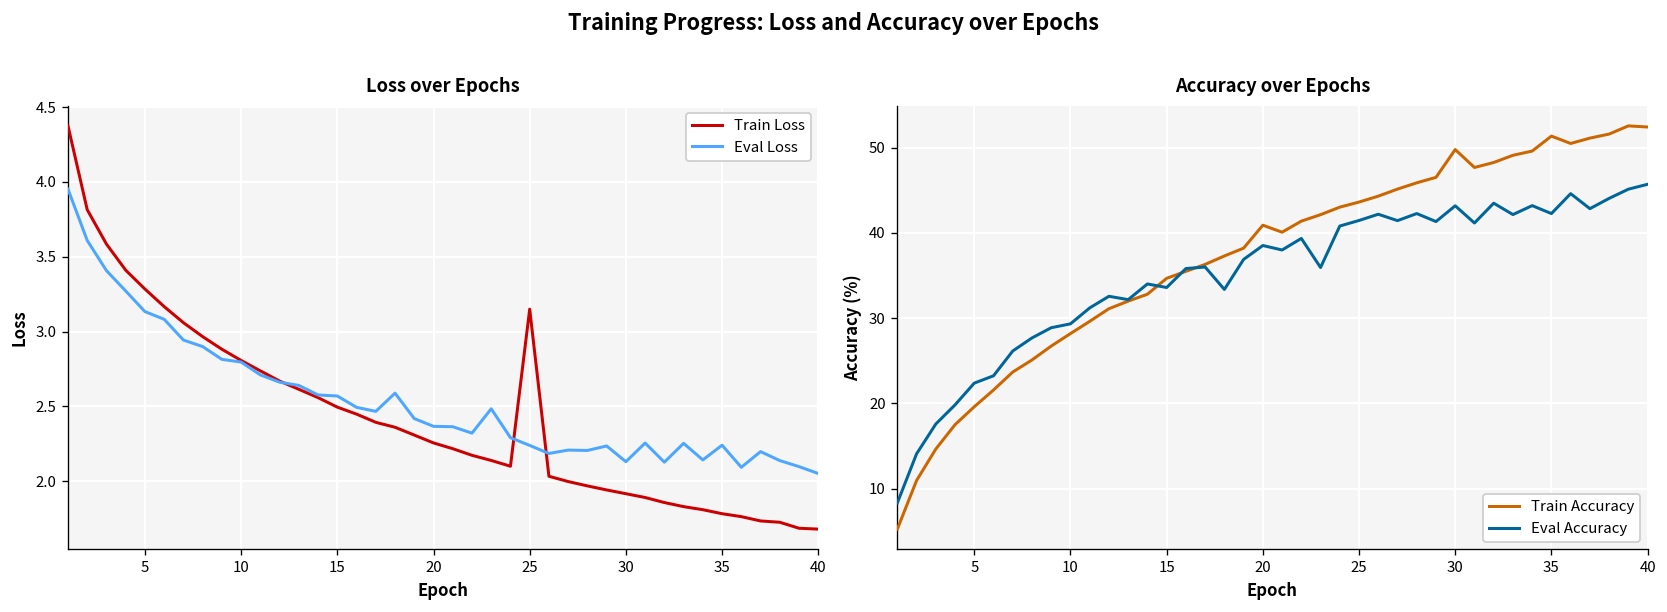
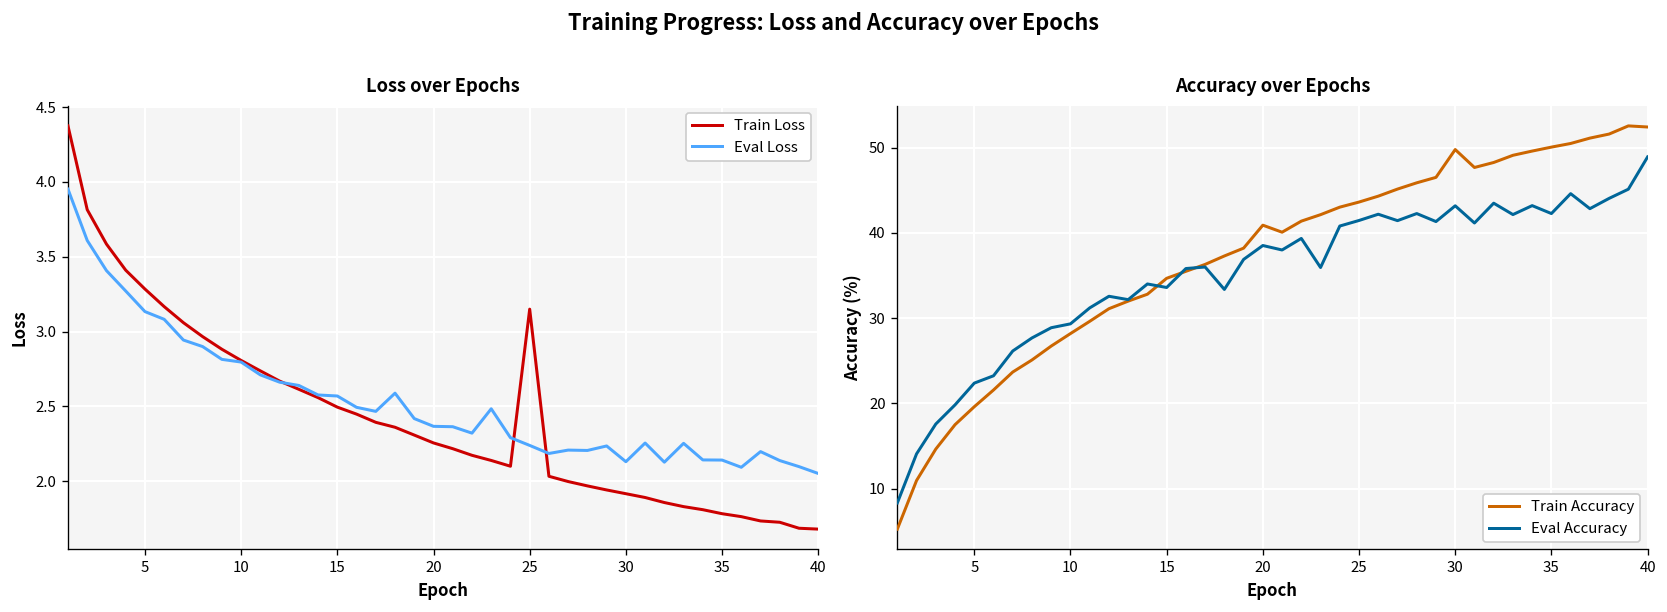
  {
    "Loss over Epochs": {
      "Train Loss": {
        "5": 3.28,
        "15": 2.49,
        "20": 2.26,
        "25": 3.15,
        "30": 1.92,
        "35": 1.78,
        "40": 1.68
      },
      "Eval Loss": {
        "5": 3.13,
        "15": 2.57,
        "20": 2.37,
        "25": 2.24,
        "30": 2.13,
-       "35": 2.24,
+       "35": 2.14,
        "40": 2.05
      }
    },
    "Accuracy over Epochs": {
      "Train Accuracy": {
        "5": 20,
        "10": 28,
        "15": 35,
        "20": 41,
        "25": 44,
        "30": 50,
-       "35": 51,
+       "35": 50,
        "40": 52
      },
      "Eval Accuracy": {
        "5": 22,
        "10": 29,
        "15": 34,
        "20": 39,
        "25": 41,
        "30": 43,
        "35": 42,
-       "40": 46
+       "40": 49
      }
    }
  }
